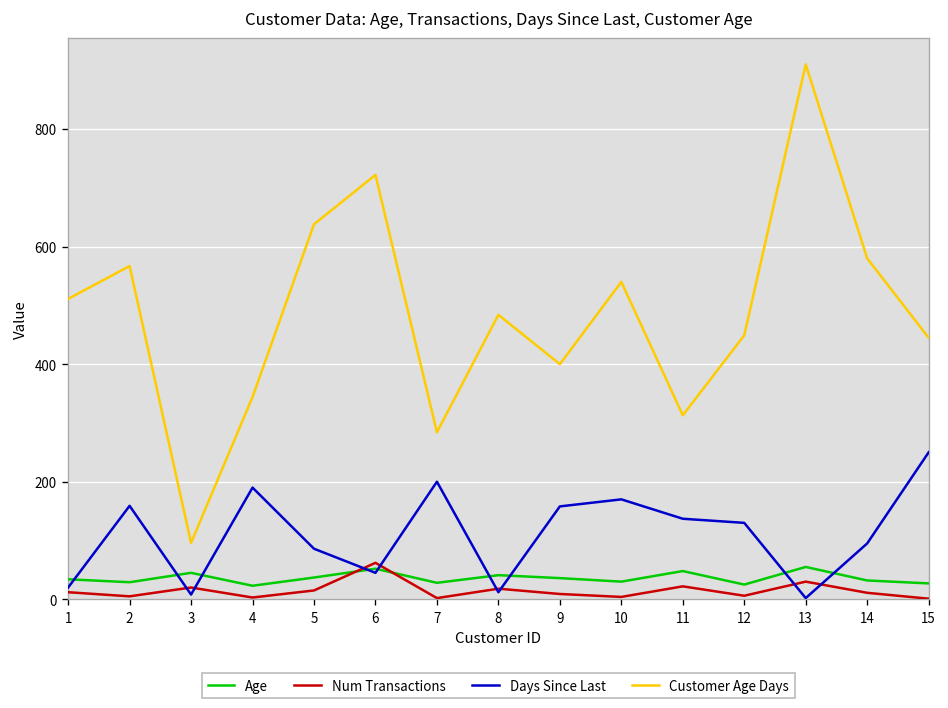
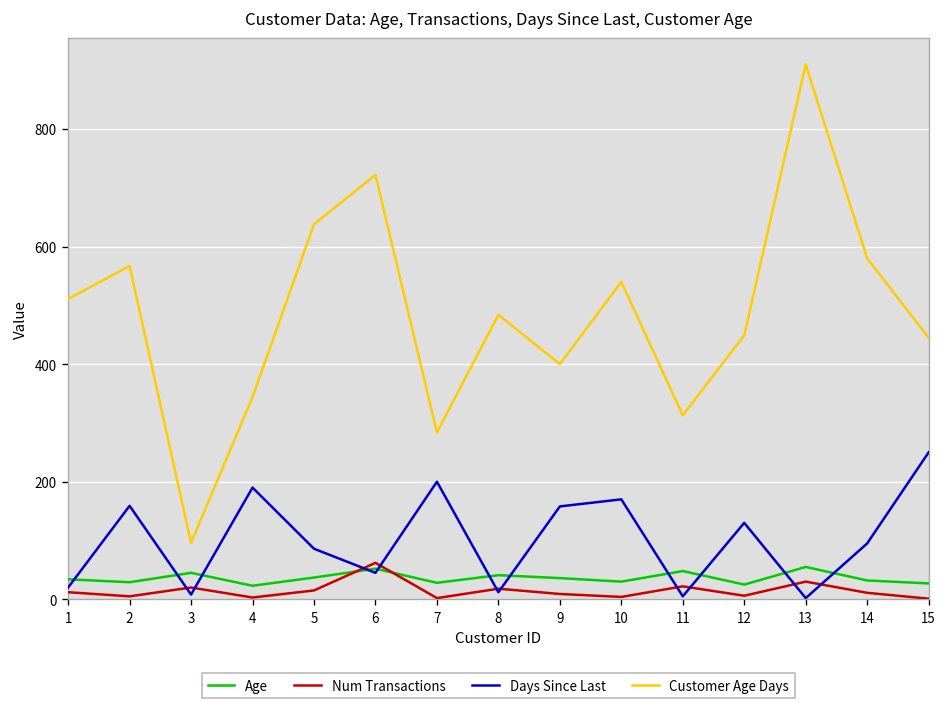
  {
    "Age": {
      "1": 30,
      "2": 30,
      "3": 50,
      "4": 20,
      "5": 40,
      "6": 50,
      "7": 30,
      "8": 40,
      "9": 40,
      "10": 30,
      "11": 50,
      "12": 30,
      "13": 60,
      "14": 30,
      "15": 30
    },
    "Num Transactions": {
      "1": 10,
      "2": 10,
      "3": 20,
      "4": 0,
      "5": 20,
      "6": 60,
      "7": 0,
      "8": 20,
      "9": 10,
      "10": 0,
      "11": 20,
      "12": 10,
      "13": 30,
      "14": 10,
      "15": 0
    },
    "Days Since Last": {
      "1": 20,
      "2": 160,
      "3": 10,
      "4": 190,
      "5": 90,
      "6": 50,
      "7": 200,
      "8": 10,
      "9": 160,
      "10": 170,
-     "11": 140,
+     "11": 10,
      "12": 130,
      "13": 0,
      "14": 100,
      "15": 250
    },
    "Customer Age Days": {
      "1": 510,
      "2": 570,
      "3": 100,
      "4": 340,
      "5": 640,
      "6": 720,
      "7": 280,
      "8": 480,
      "9": 400,
      "10": 540,
      "11": 310,
      "12": 450,
      "13": 910,
      "14": 580,
      "15": 450
    }
  }
